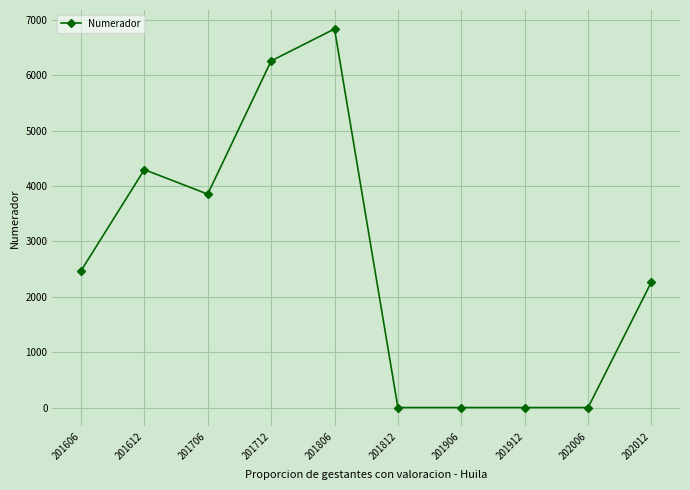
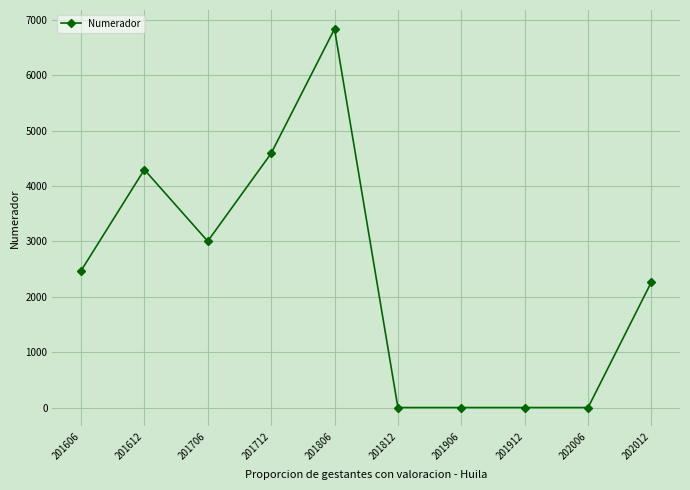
  {
    "201606": 2500,
    "201612": 4300,
-   "201706": 3900,
-   "201712": 6300,
+   "201706": 3000,
+   "201712": 4600,
    "201806": 6800,
    "201812": 0,
    "201906": 0,
    "201912": 0,
    "202006": 0,
    "202012": 2300
  }
